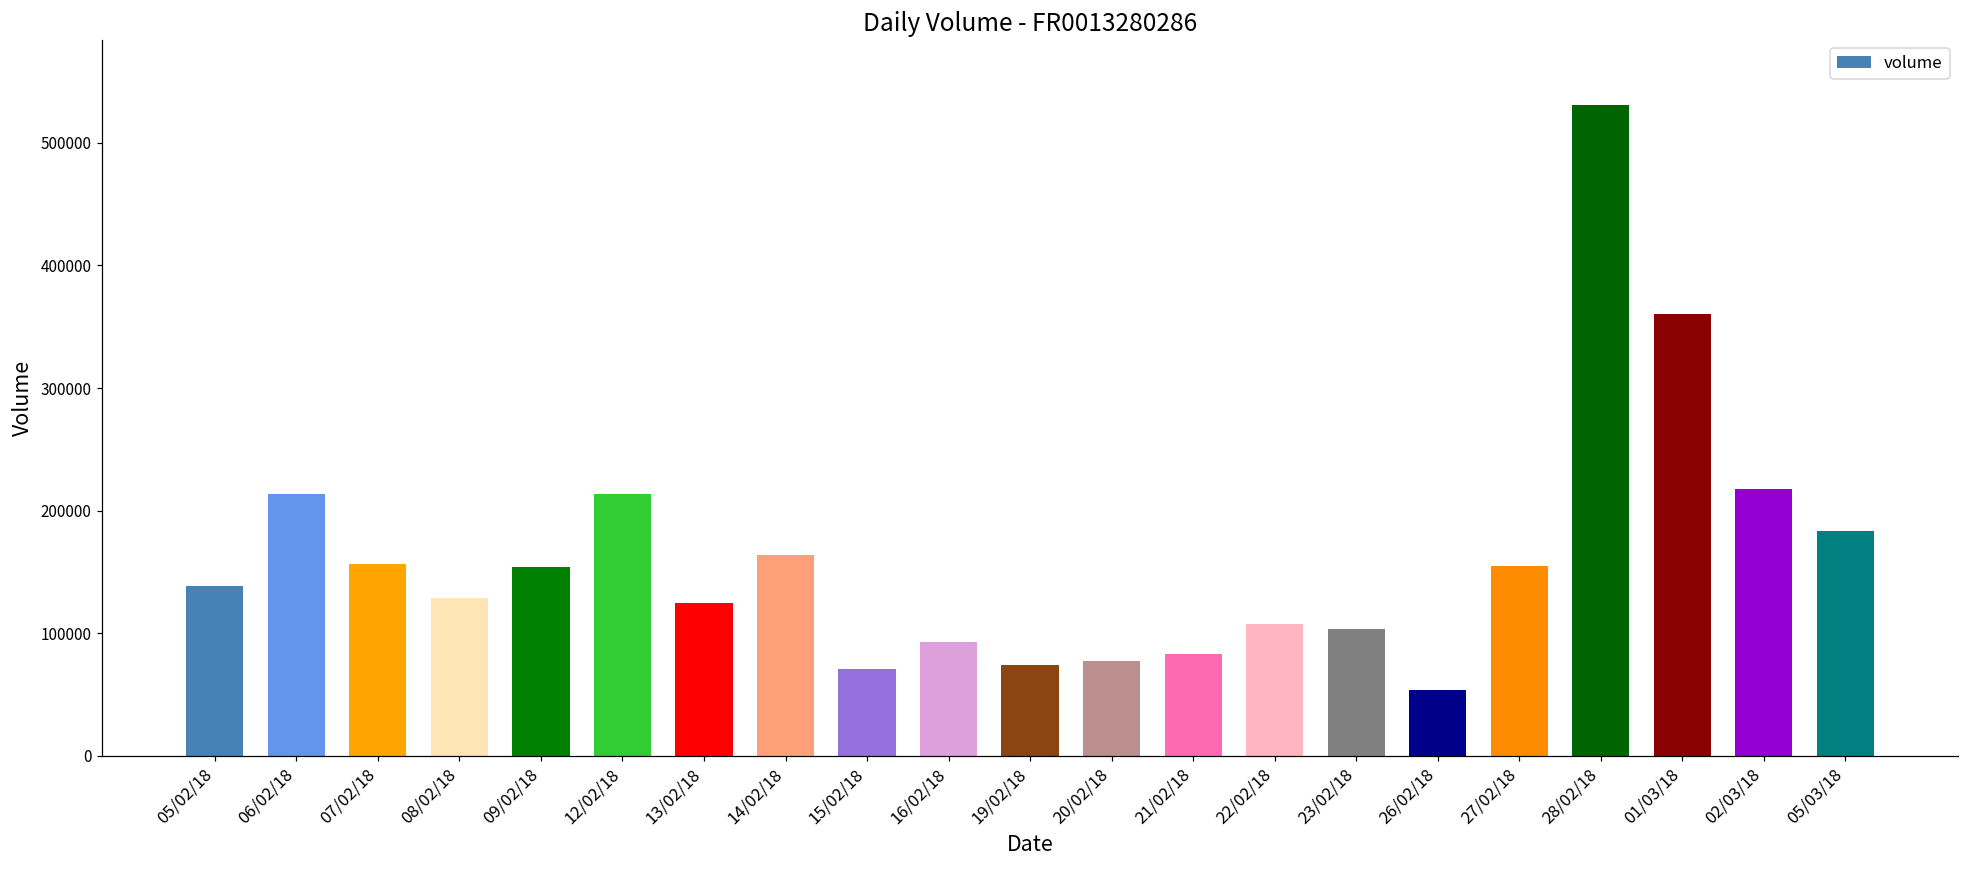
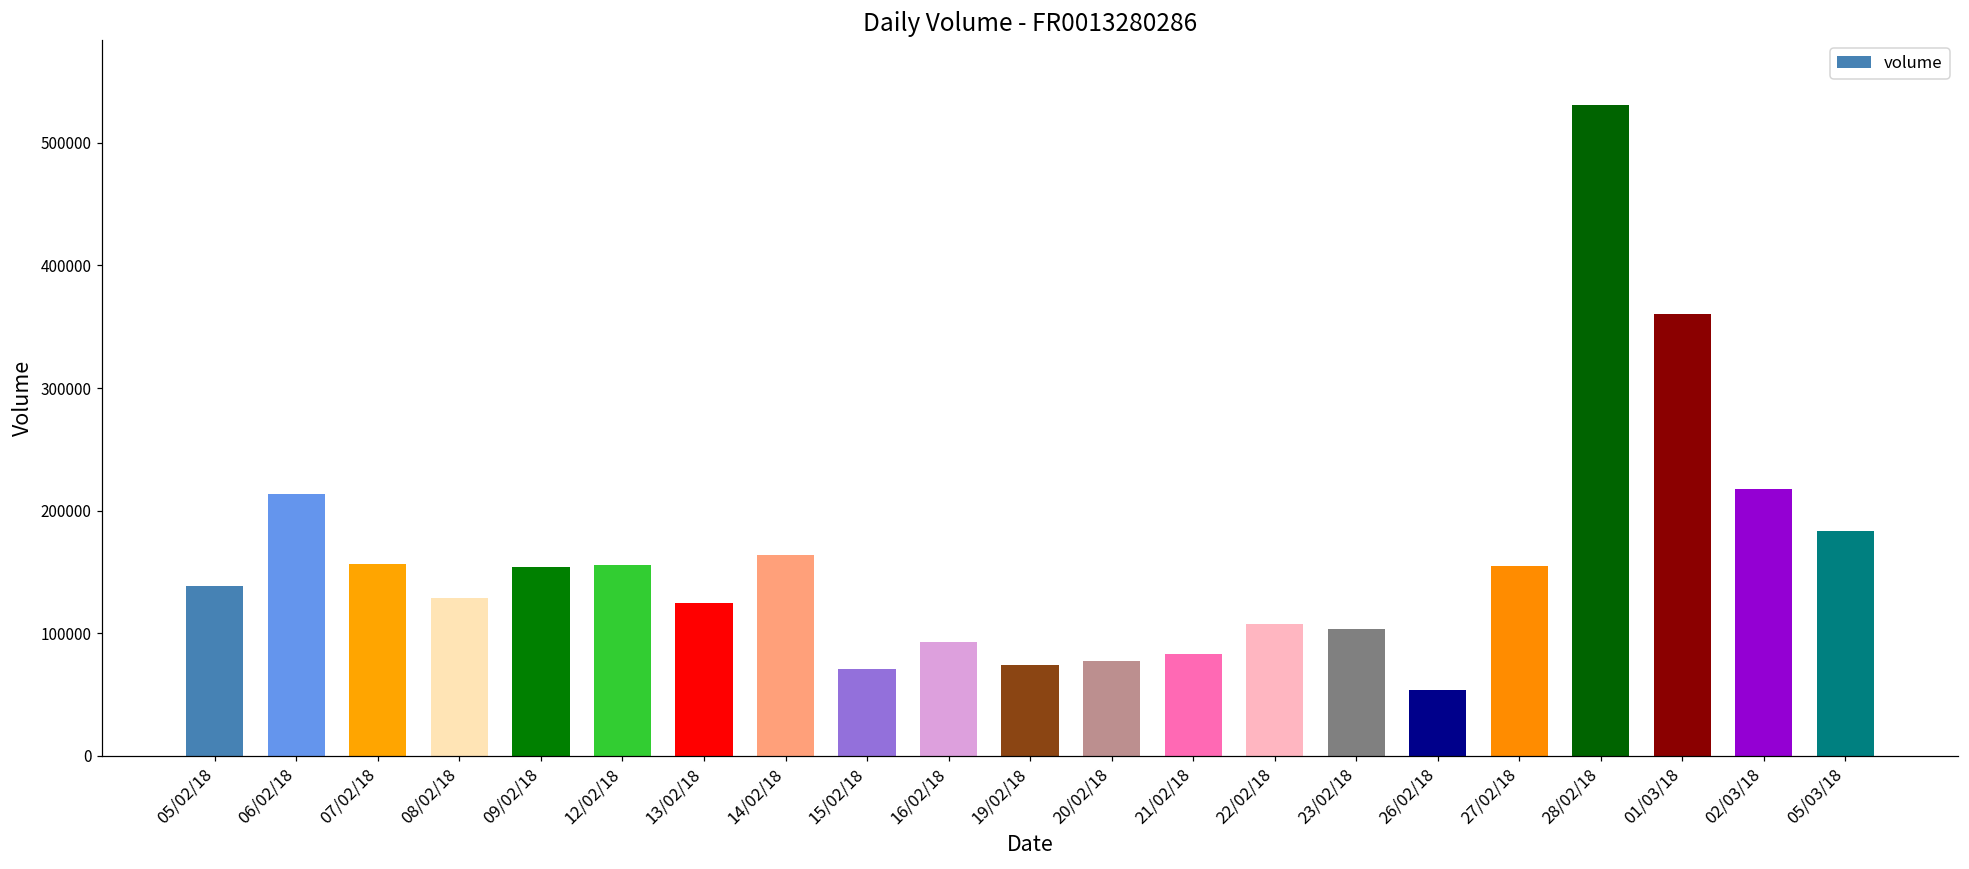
  {
    "05/02/18": 138000,
    "06/02/18": 213000,
    "07/02/18": 157000,
    "08/02/18": 129000,
    "09/02/18": 154000,
-   "12/02/18": 213000,
+   "12/02/18": 156000,
    "13/02/18": 125000,
    "14/02/18": 164000,
    "15/02/18": 71000,
    "16/02/18": 93000,
    "19/02/18": 74000,
    "20/02/18": 77000,
    "21/02/18": 83000,
    "22/02/18": 108000,
    "23/02/18": 103000,
    "26/02/18": 53000,
    "27/02/18": 155000,
    "28/02/18": 531000,
    "01/03/18": 360000,
    "02/03/18": 218000,
    "05/03/18": 183000
  }
